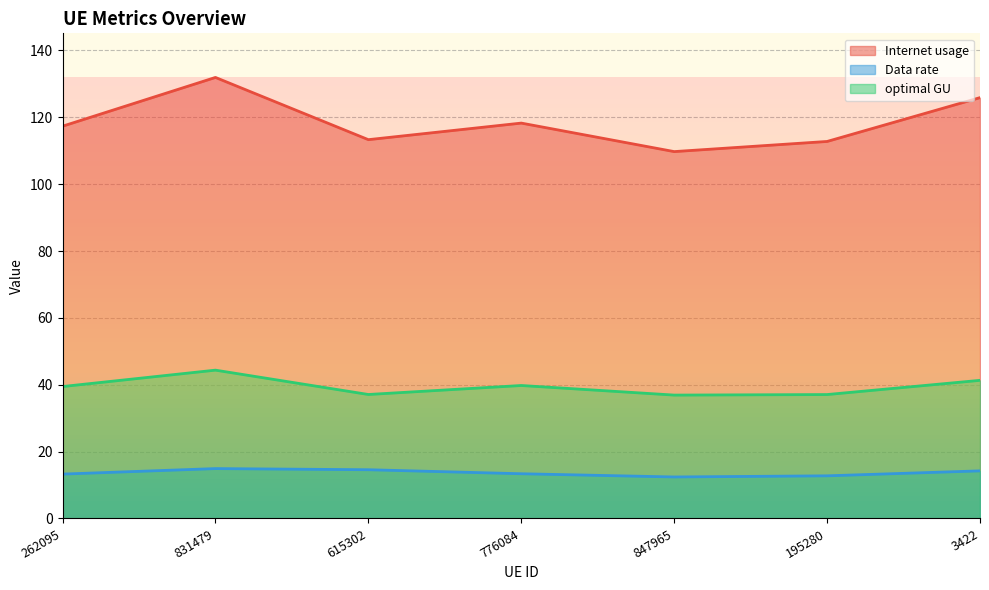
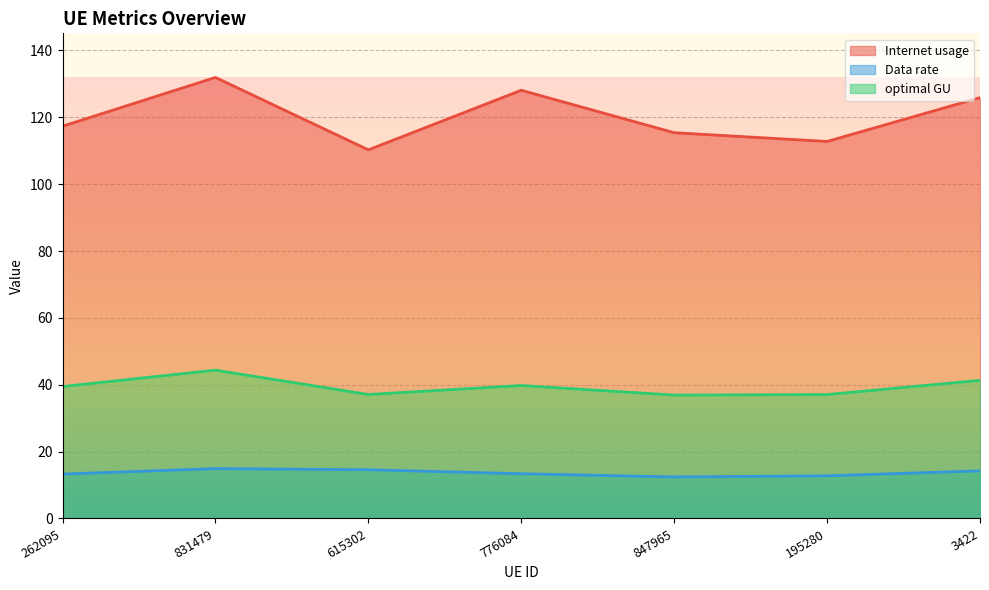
  {
    "Internet usage": {
      "262095": 117,
      "831479": 132,
-     "615302": 113,
-     "776084": 118,
-     "847965": 110,
+     "615302": 110,
+     "776084": 128,
+     "847965": 115,
      "195280": 113,
      "3422": 126
    },
    "Data rate": {
      "262095": 13,
      "831479": 15,
      "615302": 15,
      "776084": 13,
      "847965": 12,
      "195280": 13,
      "3422": 14
    },
    "optimal GU": {
      "262095": 39,
      "831479": 44,
      "615302": 37,
      "776084": 40,
      "847965": 37,
      "195280": 37,
      "3422": 41
    }
  }
